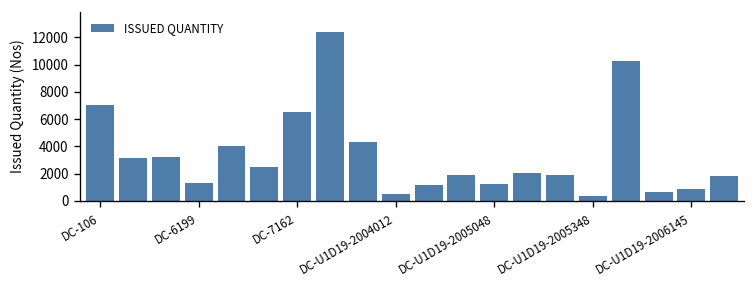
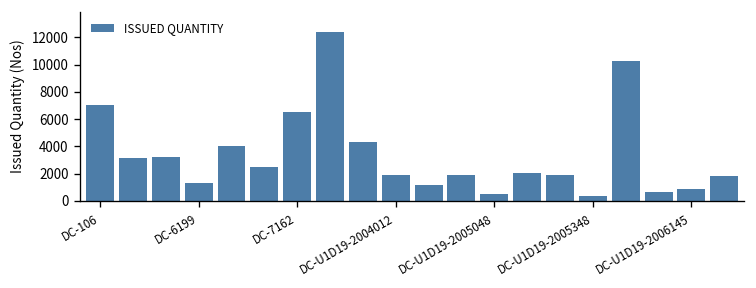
  {
    "DC-106": 7000,
    "DC-6199": 1300,
    "DC-7162": 6500,
-   "DC-U1D19-2004012": 500,
-   "DC-U1D19-2005048": 1300,
+   "DC-U1D19-2004012": 1900,
+   "DC-U1D19-2005048": 500,
    "DC-U1D19-2005348": 400,
    "DC-U1D19-2006145": 900
  }
